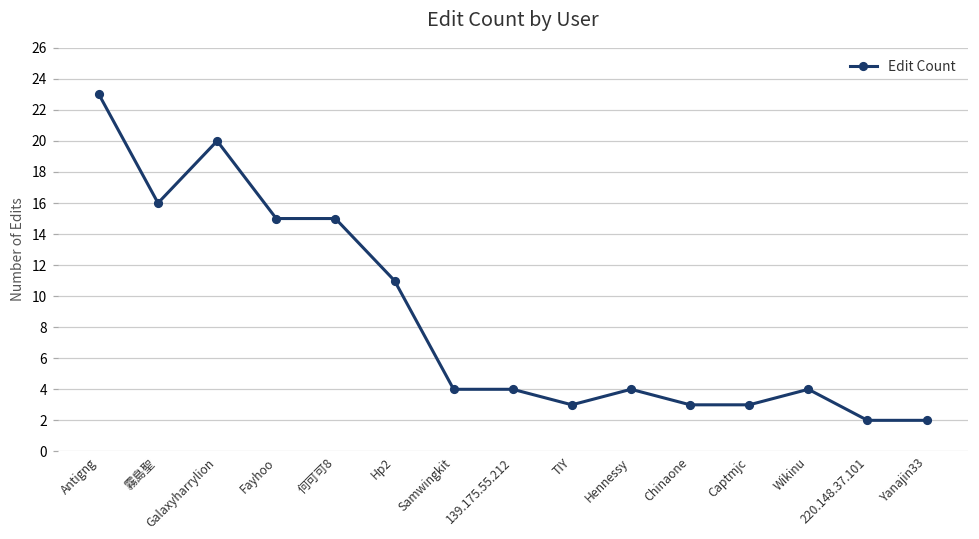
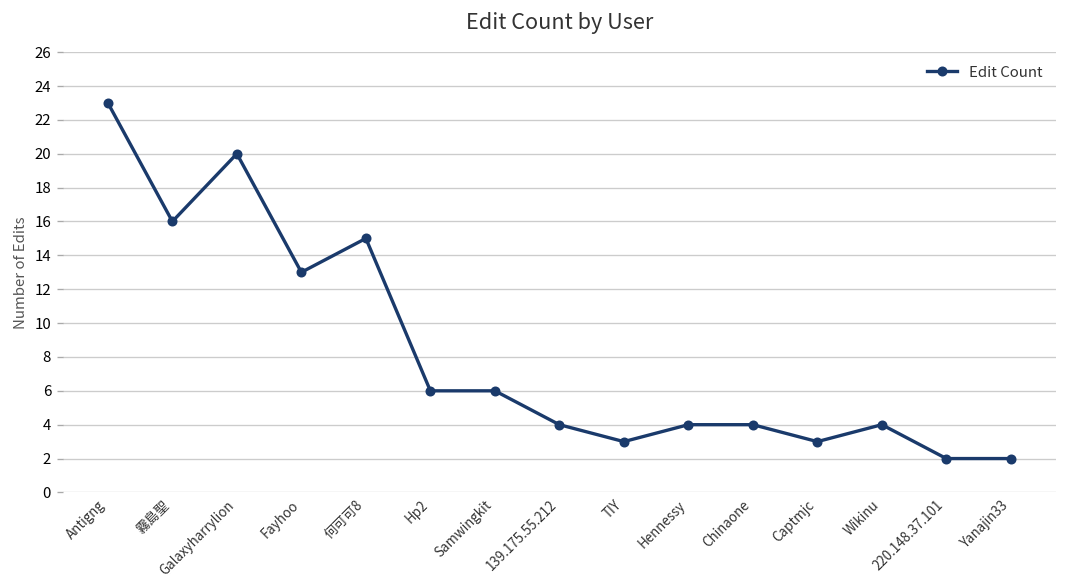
  {
    "Antigng": 23,
    "霧島聖": 16,
    "Galaxyharrylion": 20,
-   "Fayhoo": 15,
+   "Fayhoo": 13,
    "何可可8": 15,
-   "Hp2": 11,
-   "Samwingkit": 4,
+   "Hp2": 6,
+   "Samwingkit": 6,
    "139.175.55.212": 4,
    "TIY": 3,
    "Hennessy": 4,
-   "Chinaone": 3,
+   "Chinaone": 4,
    "Captmjc": 3,
    "Wikinu": 4,
    "220.148.37.101": 2,
    "Yanajin33": 2
  }
